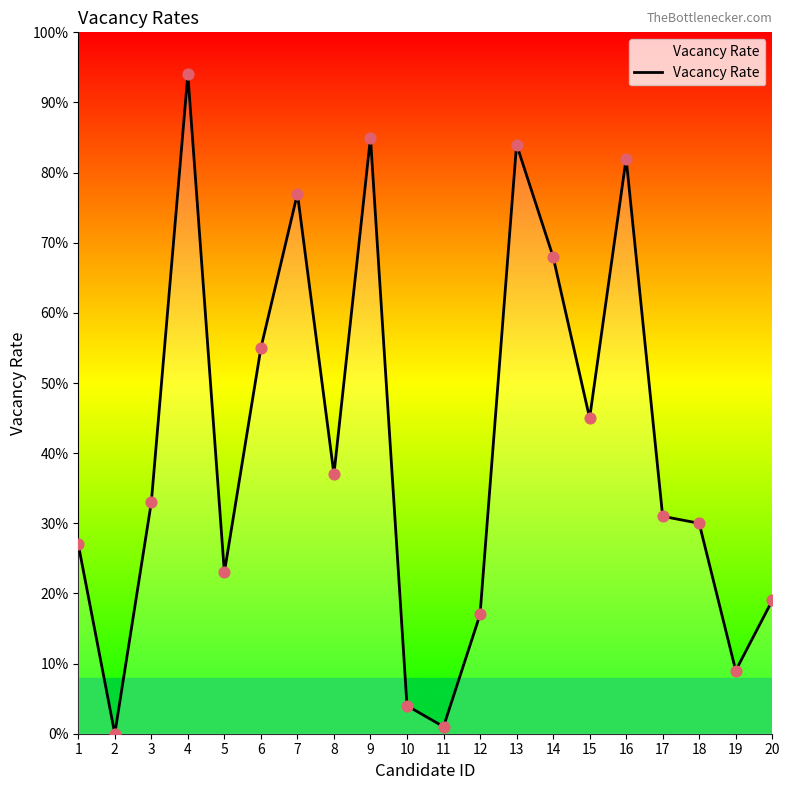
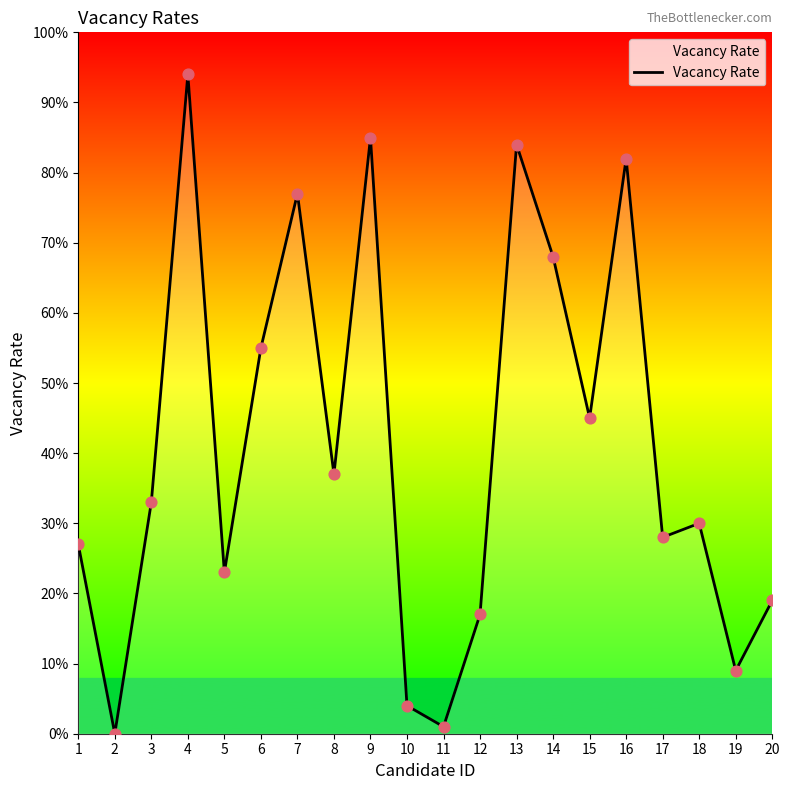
  {
    "1": "27%",
    "2": "0%",
    "3": "33%",
    "4": "94%",
    "5": "23%",
    "6": "55%",
    "7": "77%",
    "8": "37%",
    "9": "85%",
    "10": "4%",
    "11": "1%",
    "12": "17%",
    "13": "84%",
    "14": "68%",
    "15": "45%",
    "16": "82%",
-   "17": "31%",
+   "17": "28%",
    "18": "30%",
    "19": "9%",
    "20": "19%"
  }
